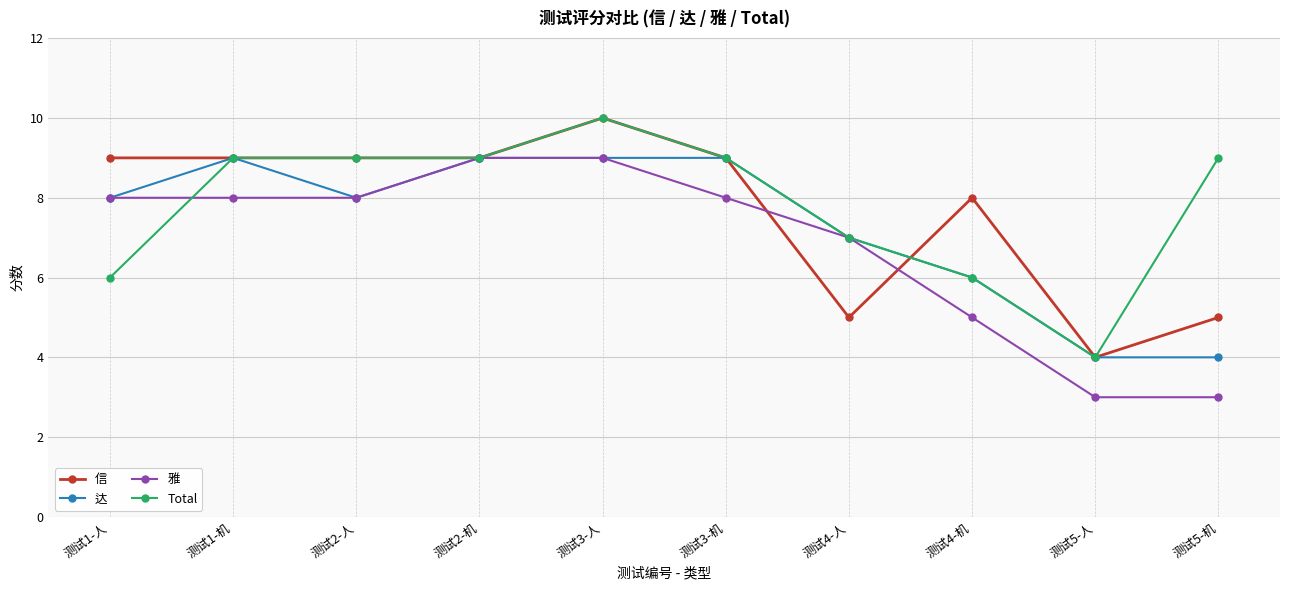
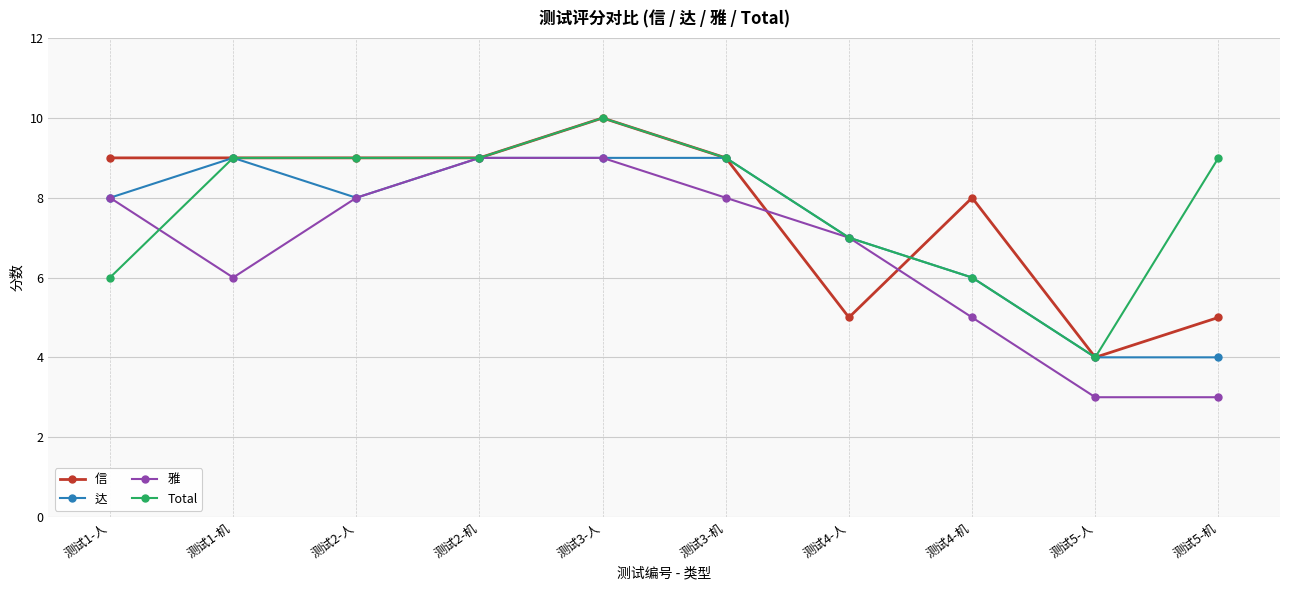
  {
    "信": {
      "测试1-人": 9,
      "测试4-人": 5,
      "测试4-机": 8,
      "测试5-机": 5
    },
    "达": {
      "测试5-机": 4
    },
    "雅": {
-     "测试1-机": 8,
+     "测试1-机": 6,
      "测试3-机": 8,
      "测试4-机": 5,
      "测试5-人": 3,
      "测试5-机": 3
    },
    "Total": {
      "测试1-人": 6,
      "测试5-机": 9
    }
  }
